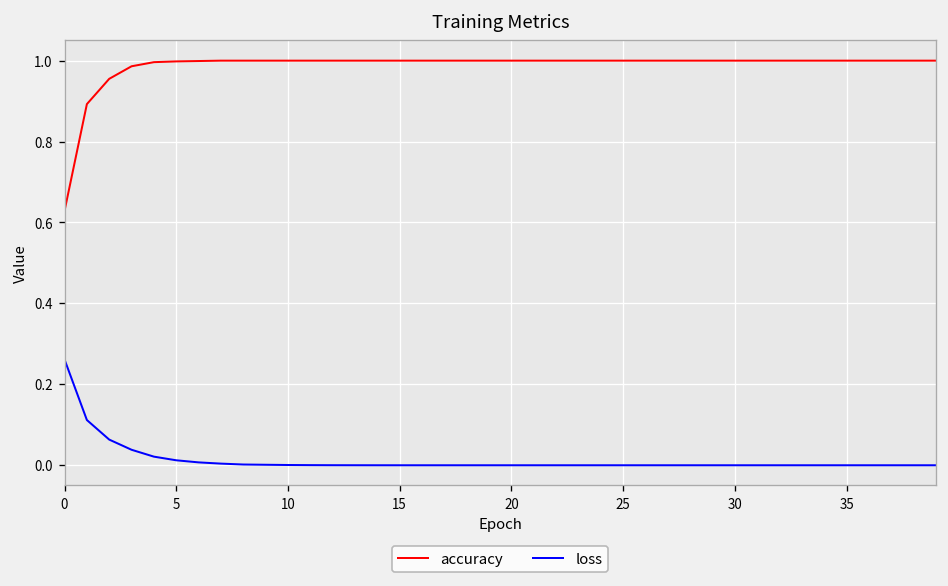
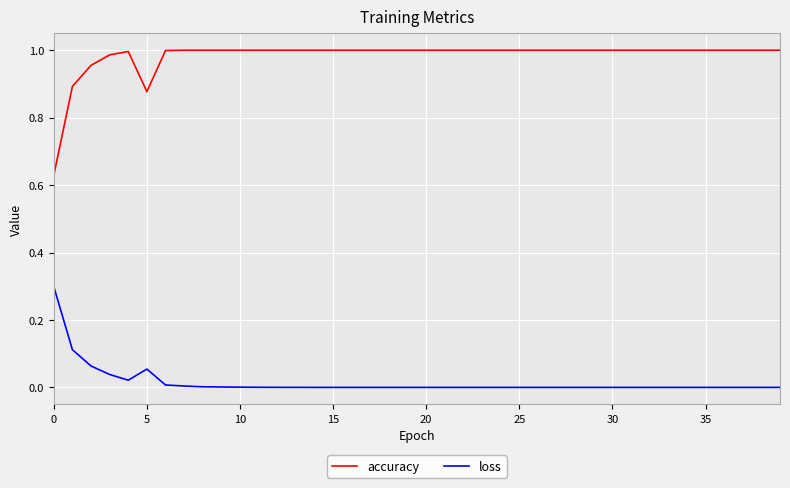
  {
    "accuracy": {
      "0": 0.63,
-     "5": 1.00,
+     "5": 0.88,
      "10": 1.00,
      "15": 1.00,
      "20": 1.00,
      "25": 1.00,
      "30": 1.00,
      "35": 1.00
    },
    "loss": {
-     "0": 0.26,
-     "5": 0.01,
+     "0": 0.30,
+     "5": 0.05,
      "10": 0.00,
      "15": 0.00,
      "20": 0.00,
      "25": 0.00,
      "30": 0.00,
      "35": 0.00
    }
  }
